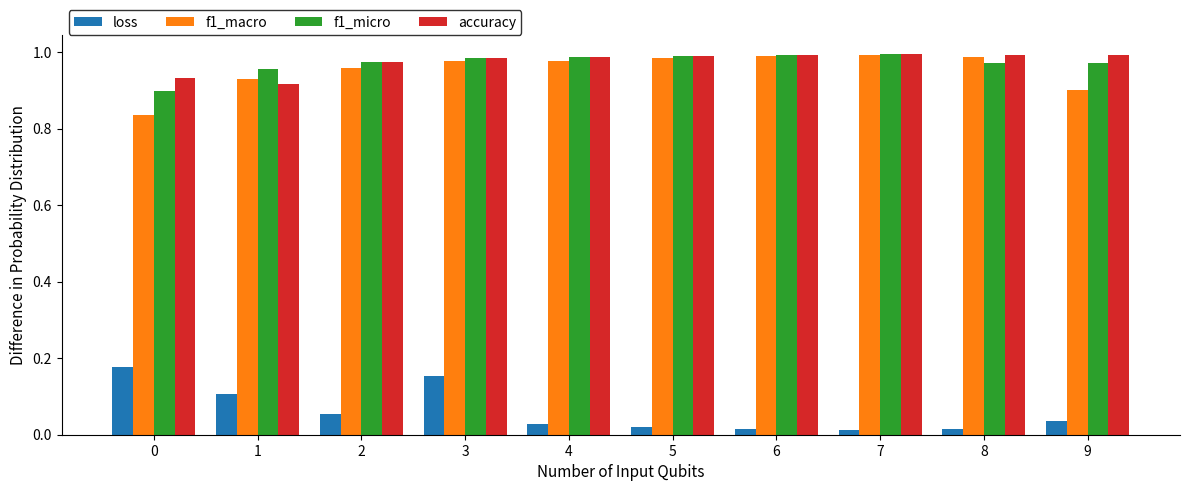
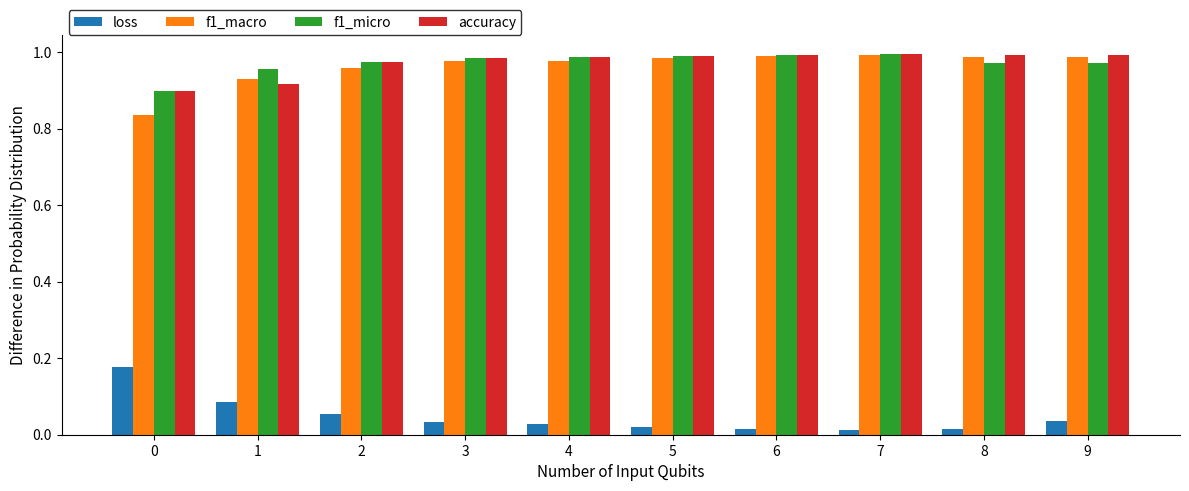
  {
    "loss": {
      "0": 0.18,
-     "1": 0.11,
+     "1": 0.09,
      "2": 0.06,
-     "3": 0.15,
+     "3": 0.03,
      "4": 0.03,
      "5": 0.02,
      "6": 0.02,
      "7": 0.01,
      "8": 0.01,
      "9": 0.04
    },
    "f1_macro": {
      "0": 0.83,
      "1": 0.93,
      "2": 0.96,
      "3": 0.98,
      "4": 0.98,
      "5": 0.99,
      "6": 0.99,
      "7": 0.99,
      "8": 0.99,
-     "9": 0.90
+     "9": 0.99
    },
    "f1_micro": {
      "0": 0.90,
      "1": 0.96,
      "2": 0.97,
      "3": 0.99,
      "4": 0.99,
      "5": 0.99,
      "6": 0.99,
      "7": 1.00,
      "8": 0.97,
      "9": 0.97
    },
    "accuracy": {
-     "0": 0.93,
+     "0": 0.90,
      "1": 0.92,
      "2": 0.97,
      "3": 0.99,
      "4": 0.99,
      "5": 0.99,
      "6": 0.99,
      "7": 1.00,
      "8": 0.99,
      "9": 0.99
    }
  }
